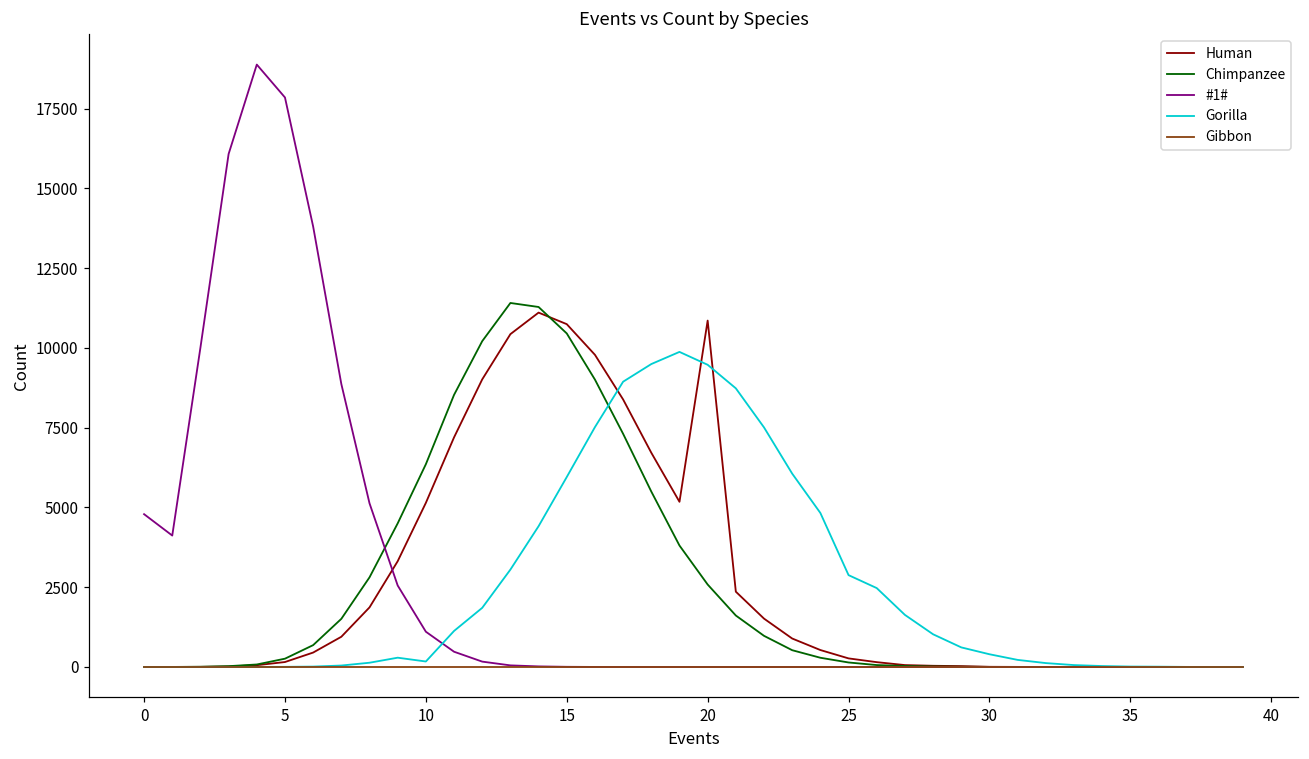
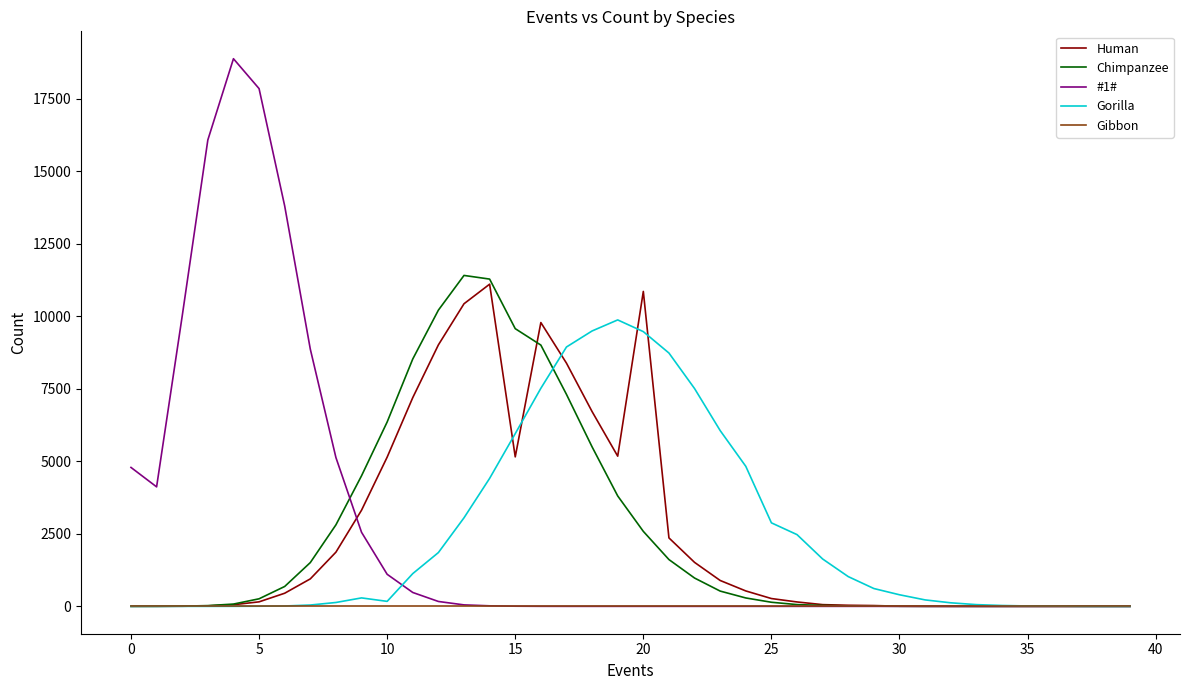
  {
    "Human": {
      "5": 200,
      "10": 5100,
-     "15": 10700,
+     "15": 5200,
      "20": 10900,
      "25": 300
    },
    "Chimpanzee": {
      "5": 300,
      "10": 6400,
-     "15": 10500,
+     "15": 9600,
      "20": 2600,
      "25": 100
    },
    "#1#": {
      "0": 4800,
      "5": 17900,
      "10": 1100
    },
    "Gorilla": {
      "10": 200,
      "15": 6000,
      "20": 9500,
      "25": 2900,
      "30": 400
    },
    "Gibbon": {
      "10": 0
    }
  }
